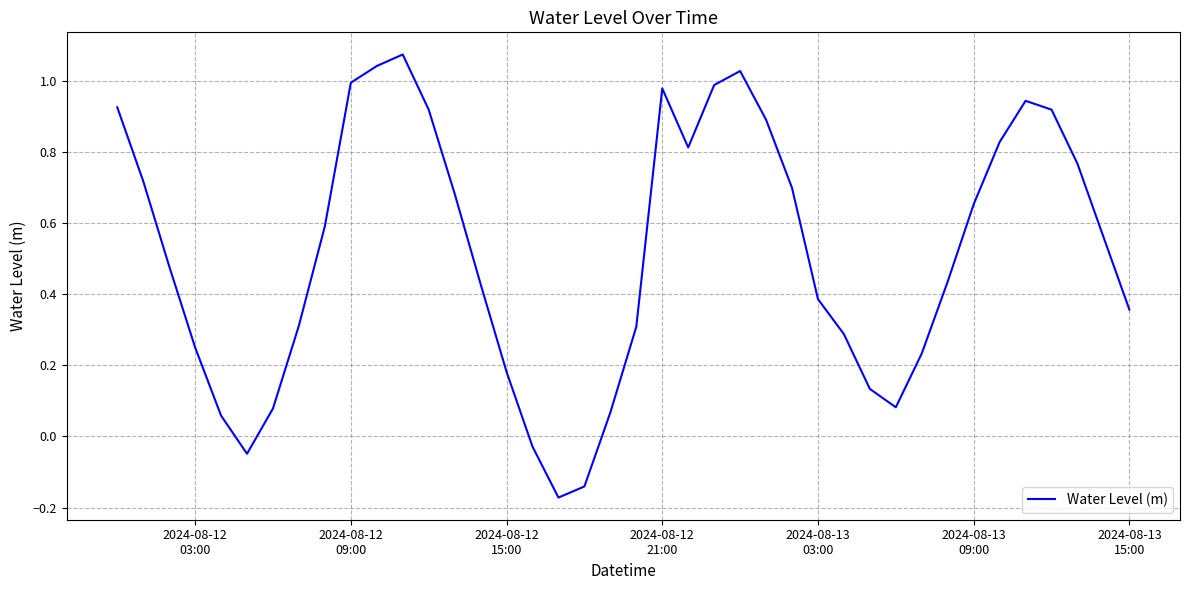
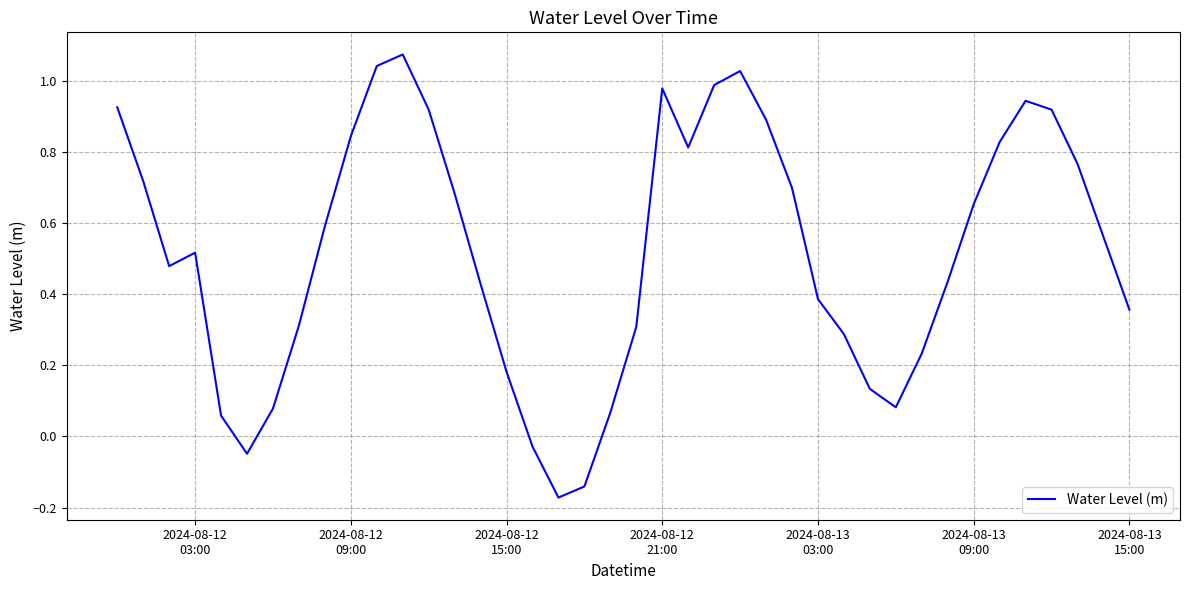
  {
-   "2024-08-12 03:00": 0.25,
-   "2024-08-12 09:00": 0.99,
+   "2024-08-12 03:00": 0.52,
+   "2024-08-12 09:00": 0.84,
    "2024-08-12 15:00": 0.18,
    "2024-08-12 21:00": 0.98,
    "2024-08-13 03:00": 0.39,
    "2024-08-13 09:00": 0.65,
    "2024-08-13 15:00": 0.36
  }
